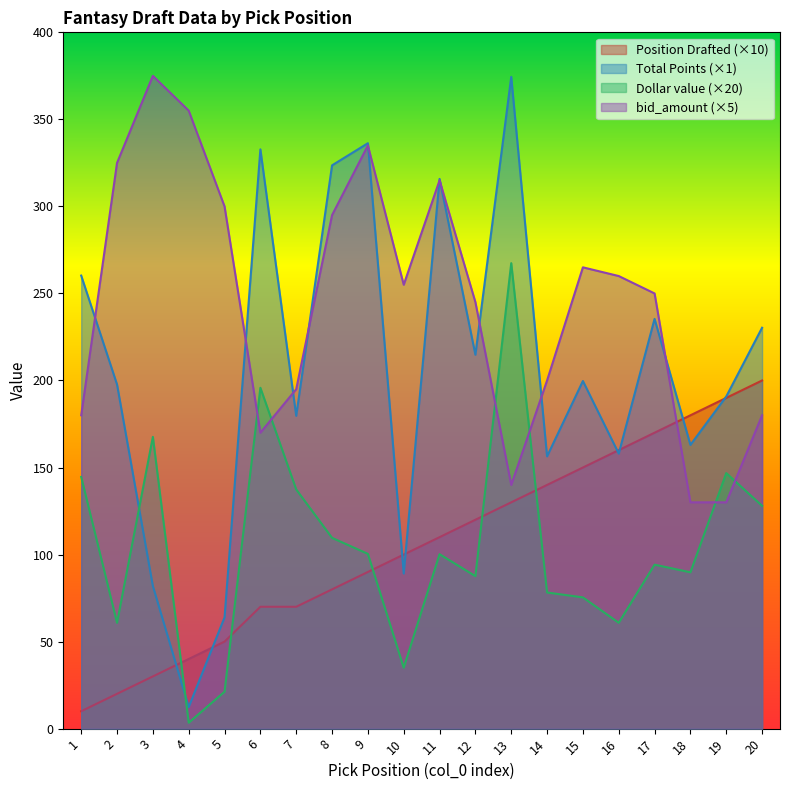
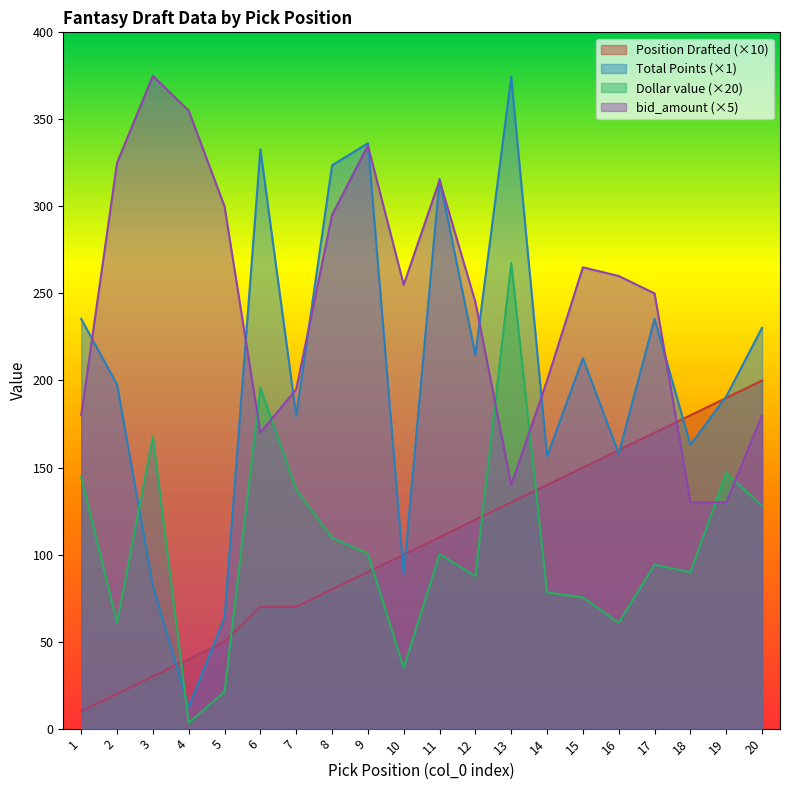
  {
    "Position Drafted (×10)": {
      "1": 10,
      "2": 20,
      "3": 30,
      "4": 40,
      "5": 50,
      "6": 70,
      "7": 70,
      "8": 80,
      "9": 90,
      "10": 100,
      "11": 110,
      "12": 120,
      "13": 130,
      "14": 140,
      "15": 150,
      "16": 160,
      "17": 170,
      "18": 180,
      "20": 200
    },
    "Total Points (×1)": {
-     "1": 260,
+     "1": 235,
      "2": 198,
      "3": 82,
      "4": 12,
      "5": 64,
      "6": 333,
      "7": 180,
      "8": 324,
      "10": 89,
      "12": 215,
      "13": 374,
      "14": 156,
-     "15": 200,
+     "15": 213,
      "16": 158,
      "17": 235,
      "18": 163,
      "20": 230
    },
    "Dollar value (×20)": {
      "1": 145,
      "2": 61,
      "3": 168,
      "4": 3,
      "5": 21,
      "6": 196,
      "7": 137,
      "8": 110,
      "9": 100,
      "10": 35,
      "11": 100,
      "12": 88,
      "13": 267,
      "14": 78,
      "15": 75,
      "16": 61,
      "17": 94,
      "18": 90,
      "19": 147,
      "20": 128
    },
    "bid_amount (×5)": {
      "1": 180,
      "2": 325,
      "3": 375,
      "4": 355,
      "5": 300,
      "6": 170,
      "7": 195,
      "8": 295,
      "10": 255,
      "12": 245,
      "13": 140,
      "14": 200,
      "15": 265,
      "16": 260,
      "17": 250,
      "18": 130,
      "19": 130,
      "20": 180
    }
  }
